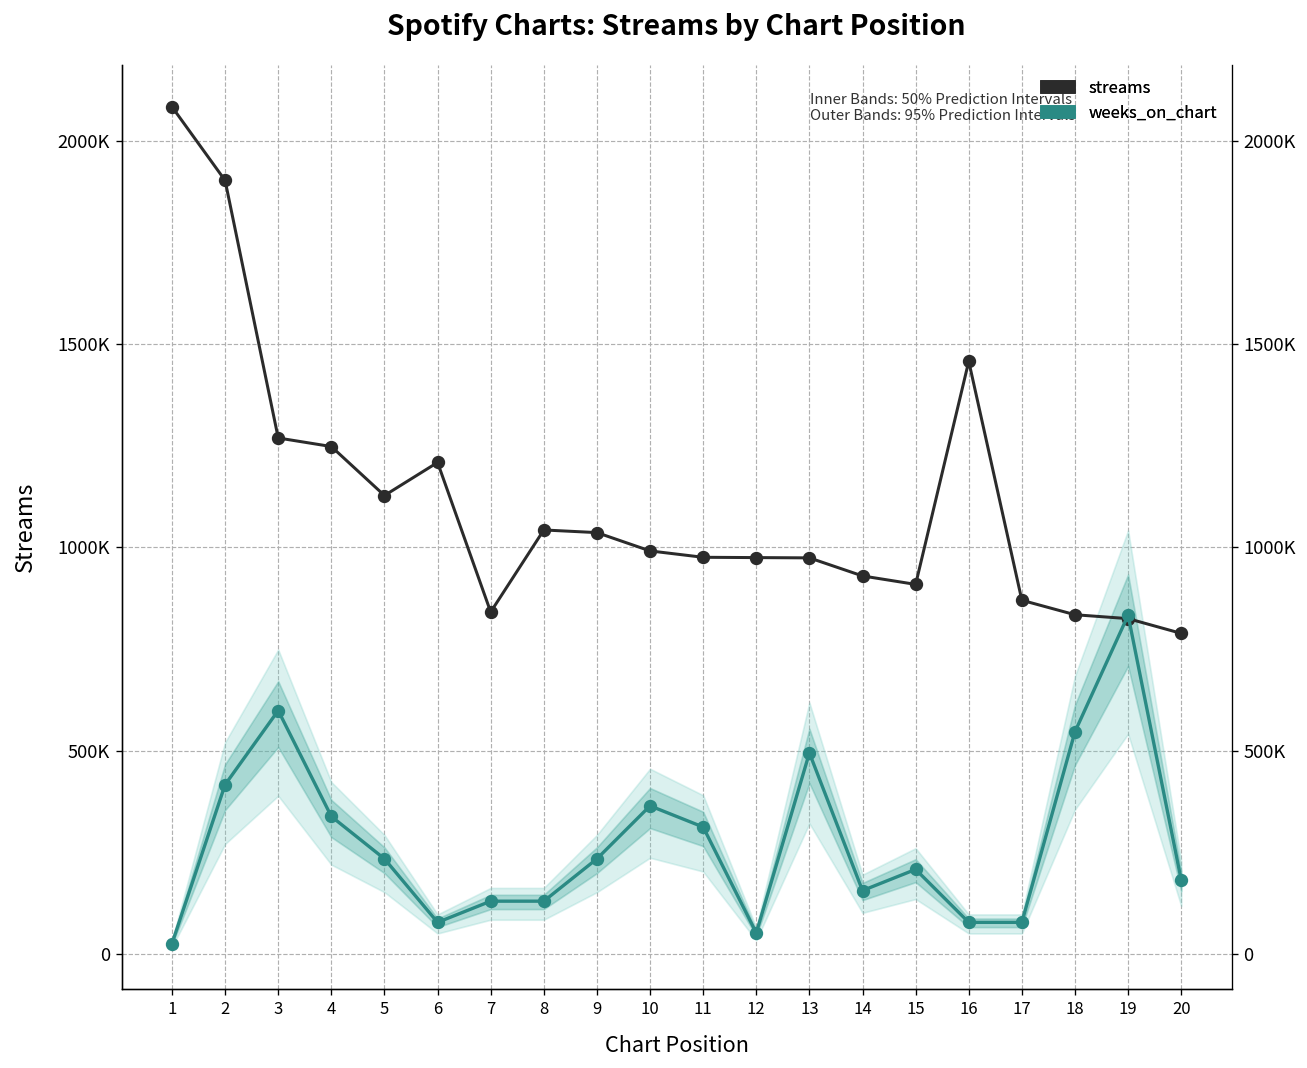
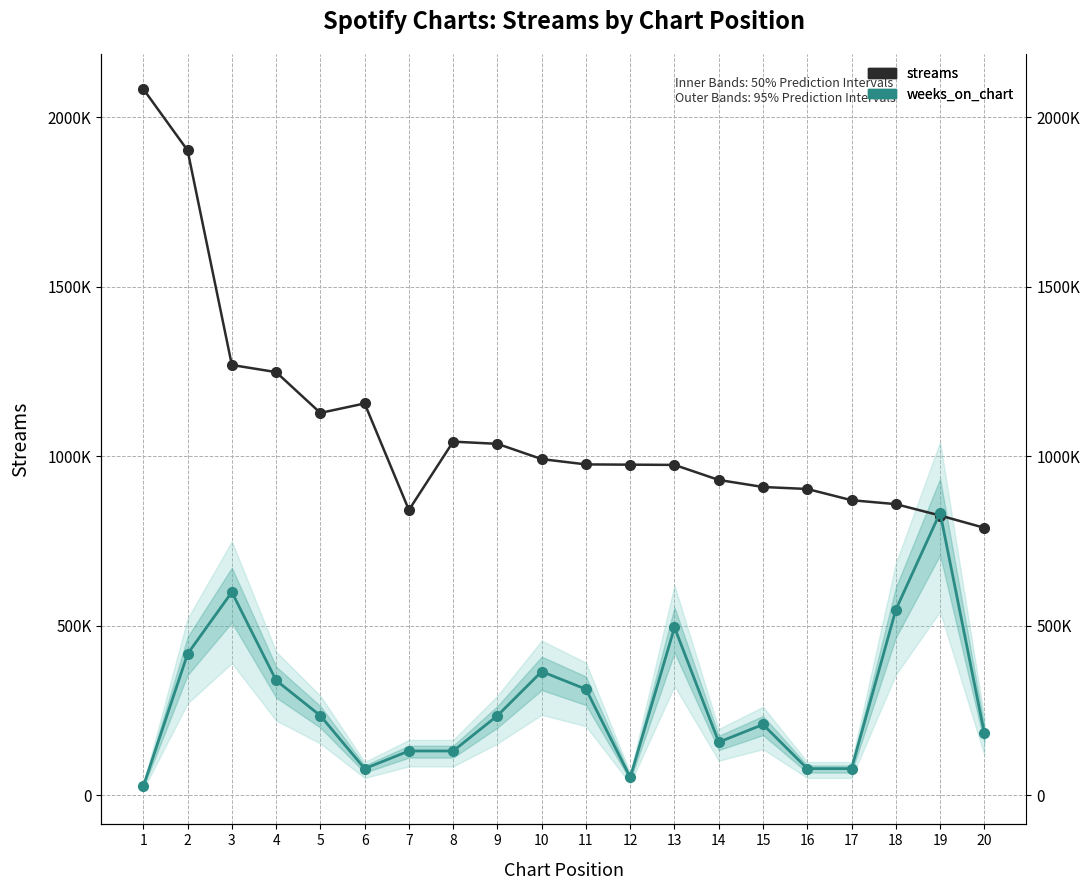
  {
    "streams": {
      "1": 2080000,
      "2": 1900000,
      "3": 1270000,
      "4": 1250000,
      "5": 1130000,
-     "6": 1210000,
+     "6": 1160000,
      "7": 840000,
      "8": 1040000,
      "9": 1040000,
      "10": 990000,
      "11": 980000,
      "12": 980000,
      "13": 970000,
      "14": 930000,
      "15": 910000,
-     "16": 1460000,
+     "16": 900000,
      "17": 870000,
-     "18": 830000,
+     "18": 860000,
      "19": 820000,
      "20": 790000
    }
  }
